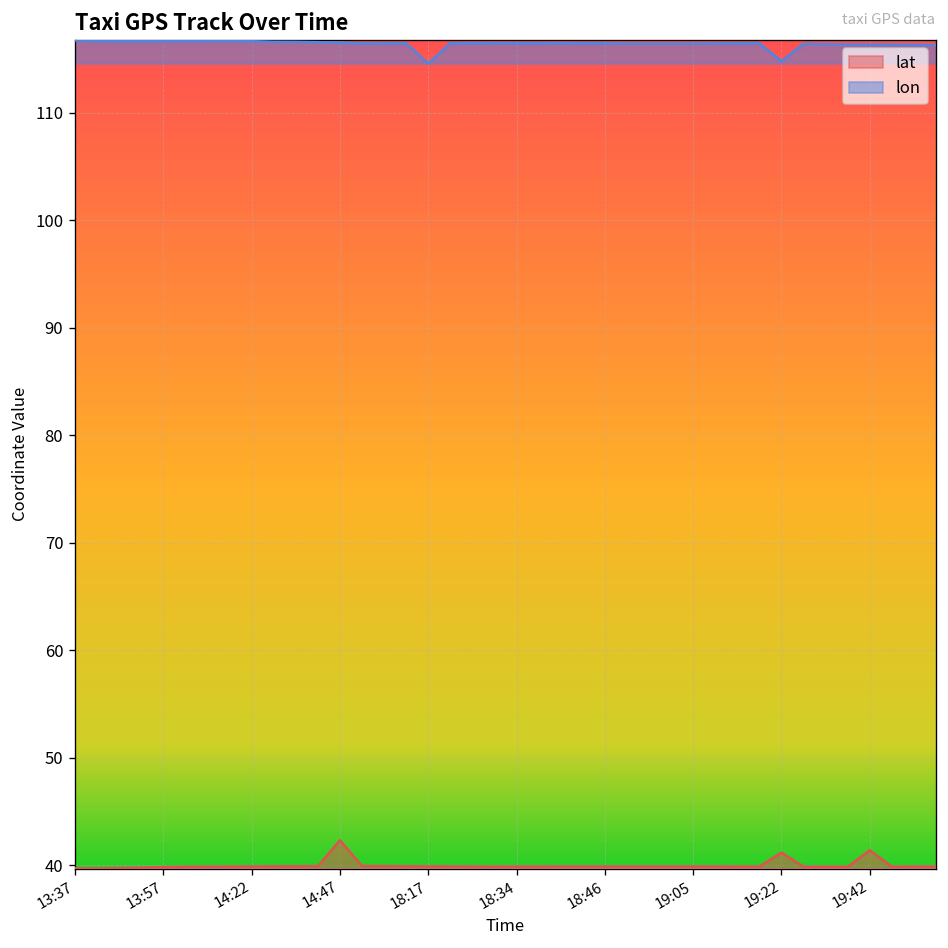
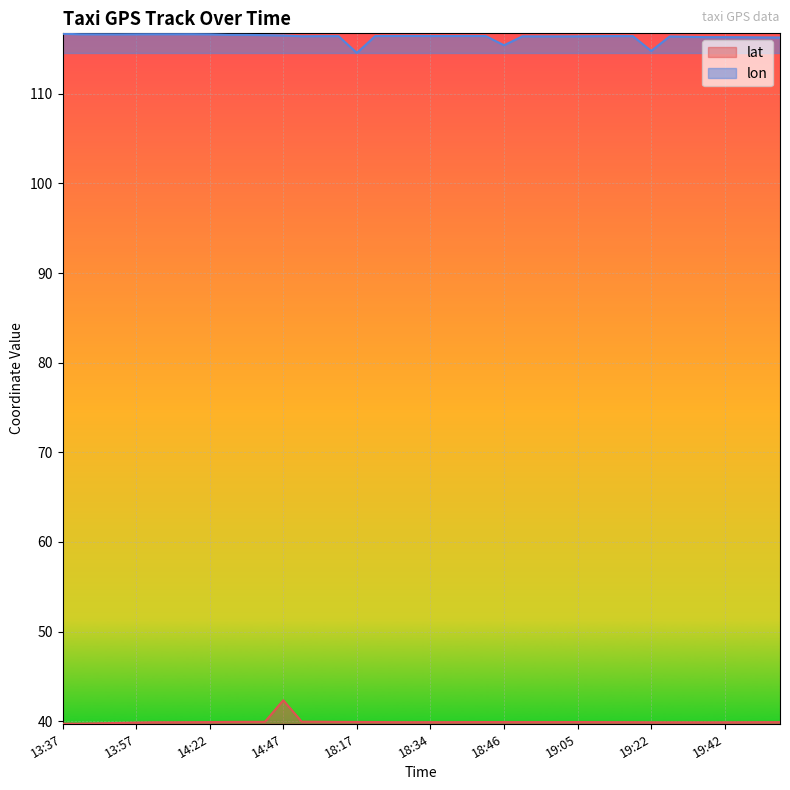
  {
    "lat": {
      "13:37": 40,
      "13:57": 40,
      "14:22": 40,
      "14:47": 42,
      "18:17": 40,
      "18:46": 40,
      "19:05": 40,
-     "19:22": 41,
-     "19:42": 41
+     "19:22": 40,
+     "19:42": 40
    },
    "lon": {
      "13:37": 117,
      "13:57": 117,
      "14:22": 117,
      "14:47": 117,
      "18:17": 115,
-     "18:46": 116,
+     "18:46": 115,
      "19:05": 116,
      "19:22": 115,
      "19:42": 116
    }
  }
